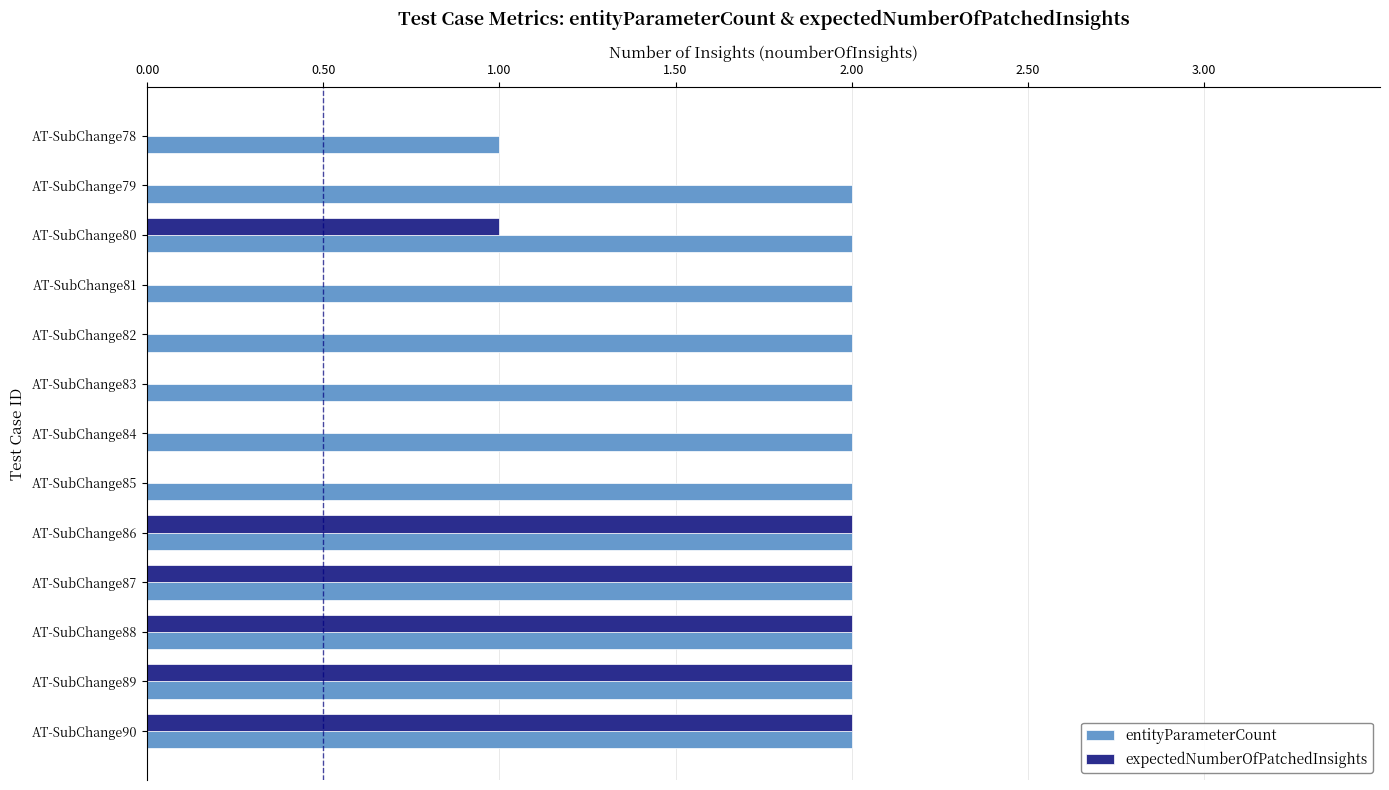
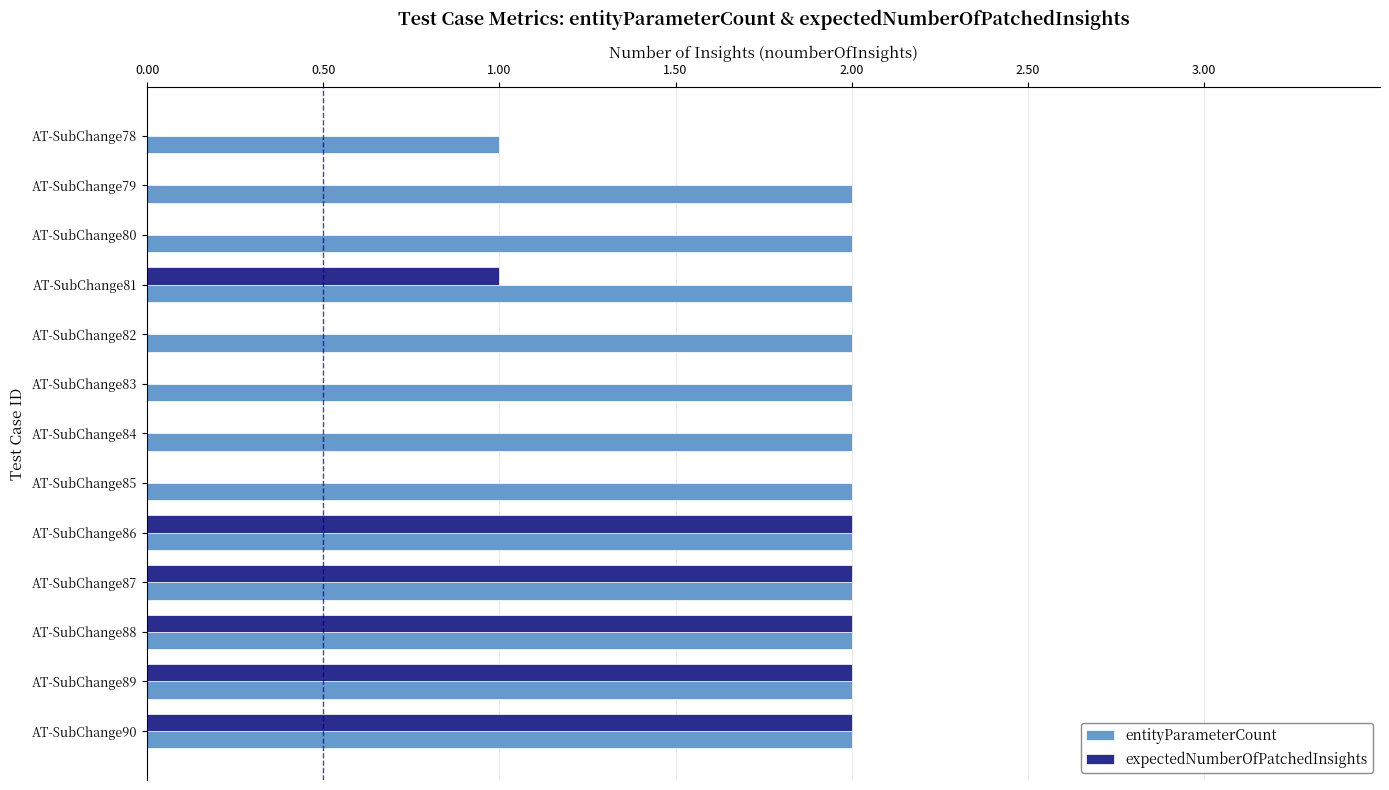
  {
    "entityParameterCount": {
      "AT-SubChange78": 1,
      "AT-SubChange79": 2,
      "AT-SubChange80": 2,
      "AT-SubChange81": 2,
      "AT-SubChange82": 2,
      "AT-SubChange83": 2,
      "AT-SubChange84": 2,
      "AT-SubChange85": 2,
      "AT-SubChange86": 2,
      "AT-SubChange87": 2,
      "AT-SubChange88": 2,
      "AT-SubChange89": 2,
      "AT-SubChange90": 2
    },
    "expectedNumberOfPatchedInsights": {
      "AT-SubChange78": 0,
      "AT-SubChange79": 0,
-     "AT-SubChange80": 1,
-     "AT-SubChange81": 0,
+     "AT-SubChange80": 0,
+     "AT-SubChange81": 1,
      "AT-SubChange82": 0,
      "AT-SubChange83": 0,
      "AT-SubChange84": 0,
      "AT-SubChange85": 0,
      "AT-SubChange86": 2,
      "AT-SubChange87": 2,
      "AT-SubChange88": 2,
      "AT-SubChange89": 2,
      "AT-SubChange90": 2
    }
  }
